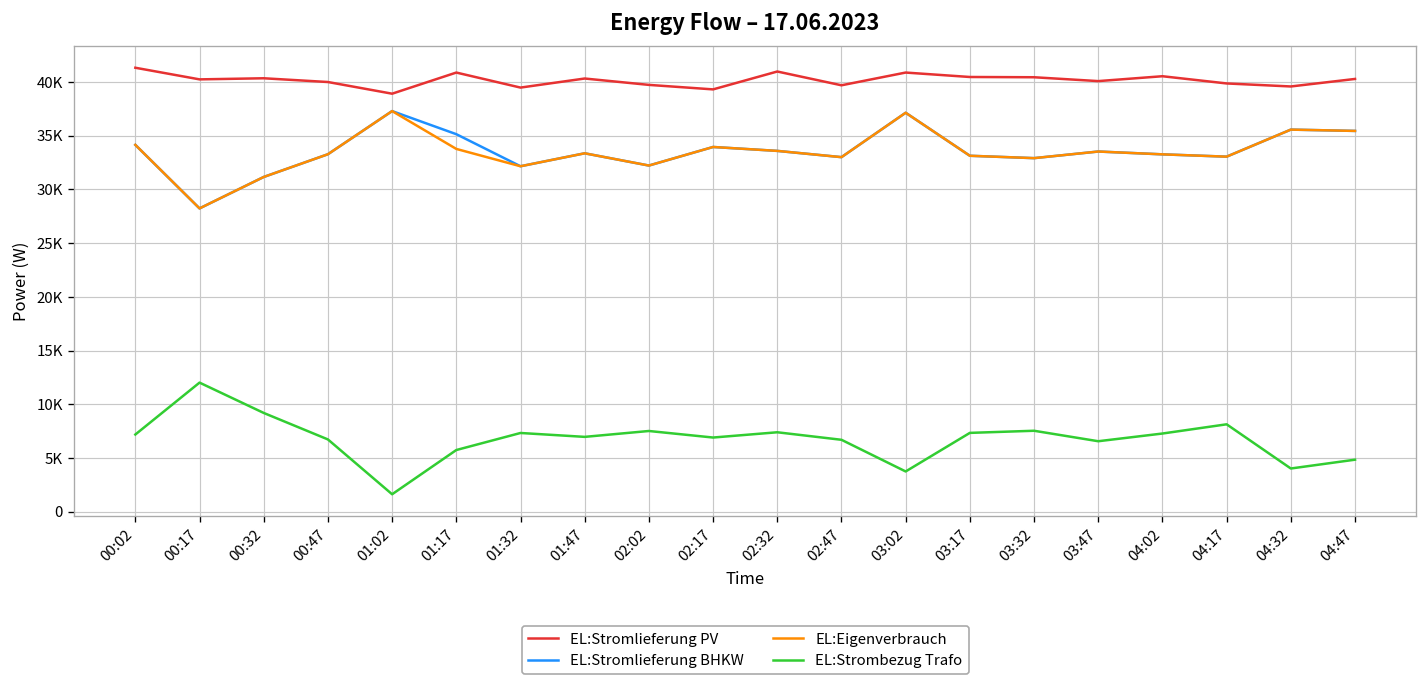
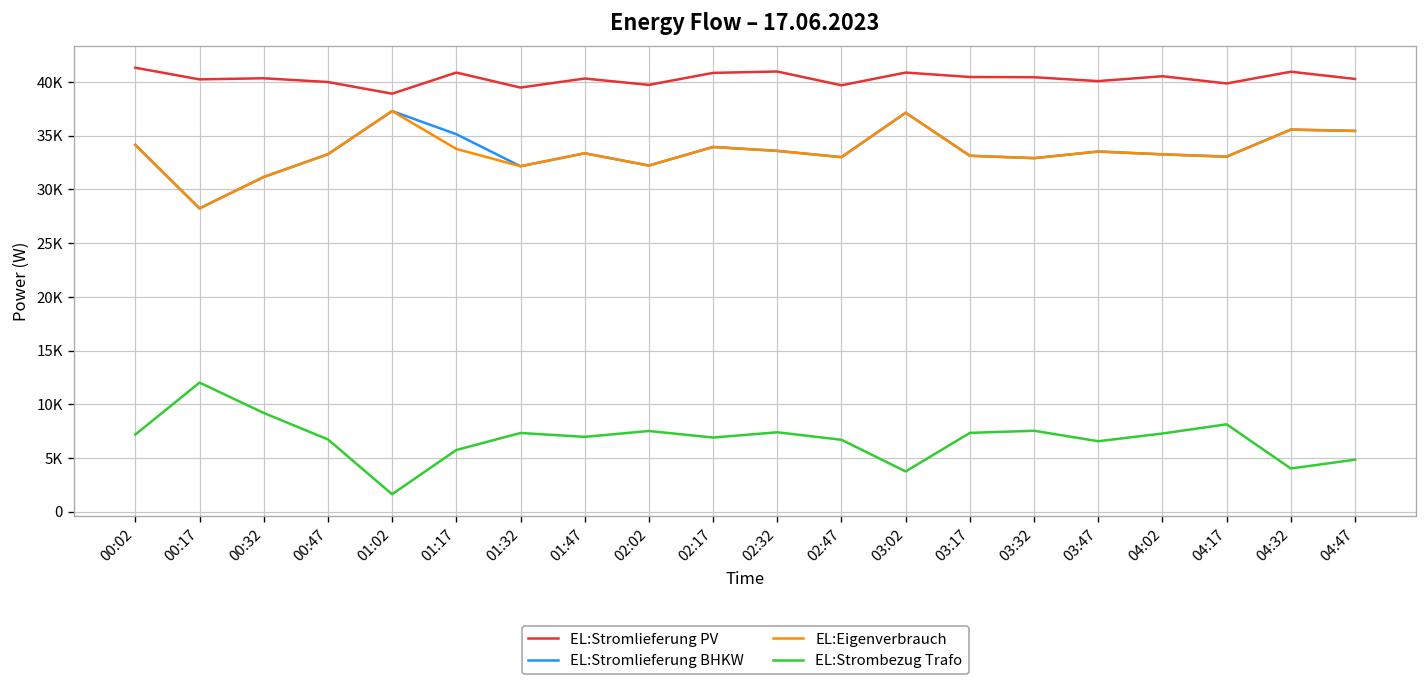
  {
    "EL:Stromlieferung PV": {
      "00:02": 41000,
      "00:17": 40000,
      "00:32": 40000,
      "00:47": 40000,
      "01:02": 39000,
      "01:17": 41000,
      "01:32": 39000,
      "01:47": 40000,
      "02:02": 40000,
-     "02:17": 39000,
+     "02:17": 41000,
      "02:32": 41000,
      "02:47": 40000,
      "03:02": 41000,
      "03:17": 40000,
      "03:32": 40000,
      "03:47": 40000,
      "04:02": 41000,
      "04:17": 40000,
-     "04:32": 40000,
+     "04:32": 41000,
      "04:47": 40000
    },
    "EL:Stromlieferung BHKW": {
      "01:17": 35000
    },
    "EL:Eigenverbrauch": {
      "01:17": 34000
    },
    "EL:Strombezug Trafo": {
      "00:02": 7000,
      "00:17": 12000,
      "00:32": 9000,
      "00:47": 7000,
      "01:02": 2000,
      "01:17": 6000,
      "01:32": 7000,
      "01:47": 7000,
      "02:02": 8000,
      "02:17": 7000,
      "02:32": 7000,
      "02:47": 7000,
      "03:02": 4000,
      "03:17": 7000,
      "03:32": 8000,
      "03:47": 7000,
      "04:02": 7000,
      "04:17": 8000,
      "04:32": 4000,
      "04:47": 5000
    }
  }
